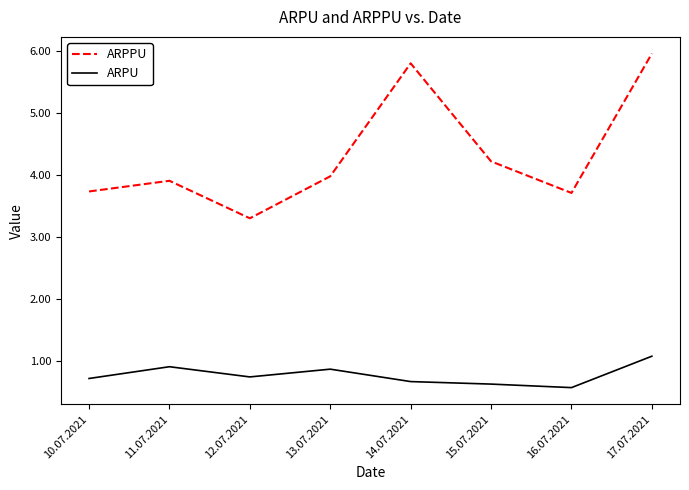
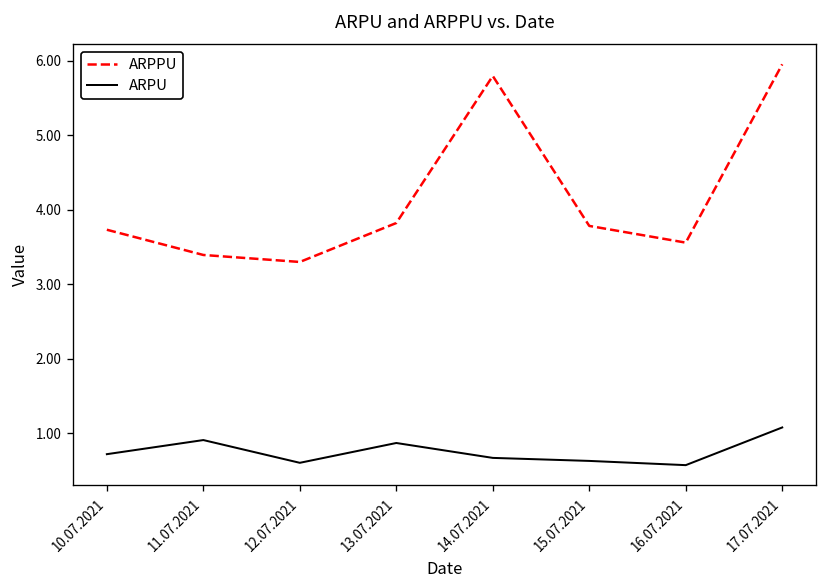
  {
    "ARPPU": {
      "10.07.2021": 3.7,
-     "11.07.2021": 3.9,
+     "11.07.2021": 3.4,
      "12.07.2021": 3.3,
-     "13.07.2021": 4.0,
+     "13.07.2021": 3.8,
      "14.07.2021": 5.8,
-     "15.07.2021": 4.2,
-     "16.07.2021": 3.7,
+     "15.07.2021": 3.8,
+     "16.07.2021": 3.6,
      "17.07.2021": 6.0
    },
    "ARPU": {
      "10.07.2021": 0.7,
      "11.07.2021": 0.9,
-     "12.07.2021": 0.7,
+     "12.07.2021": 0.6,
      "13.07.2021": 0.9,
      "14.07.2021": 0.7,
      "15.07.2021": 0.6,
      "16.07.2021": 0.6,
      "17.07.2021": 1.1
    }
  }
